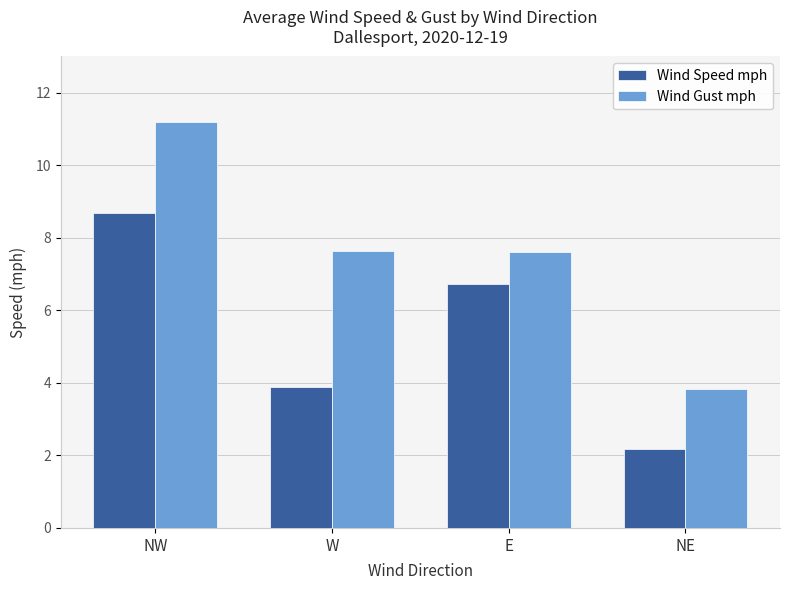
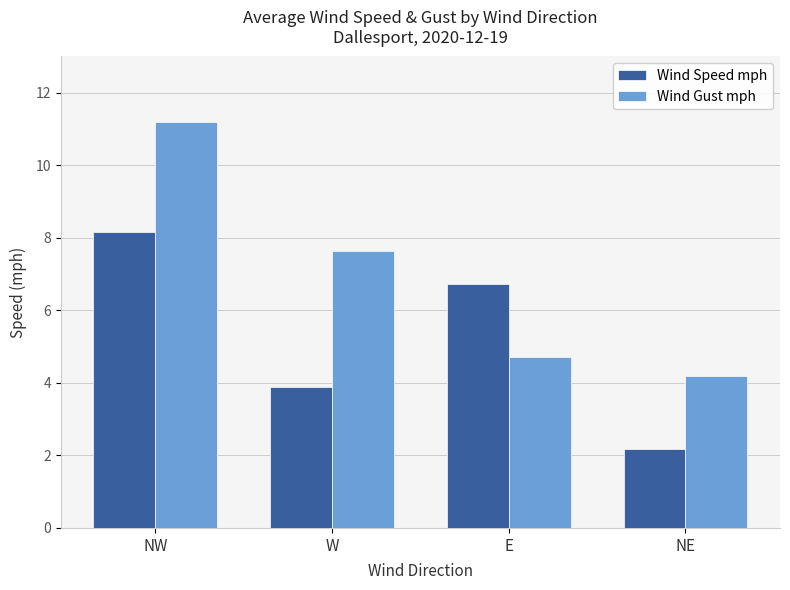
  {
    "Wind Speed mph": {
-     "NW": 8.7,
+     "NW": 8.2,
      "W": 3.9,
      "E": 6.7,
      "NE": 2.2
    },
    "Wind Gust mph": {
      "NW": 11.2,
      "W": 7.7,
-     "E": 7.6,
-     "NE": 3.8
+     "E": 4.7,
+     "NE": 4.2
    }
  }
